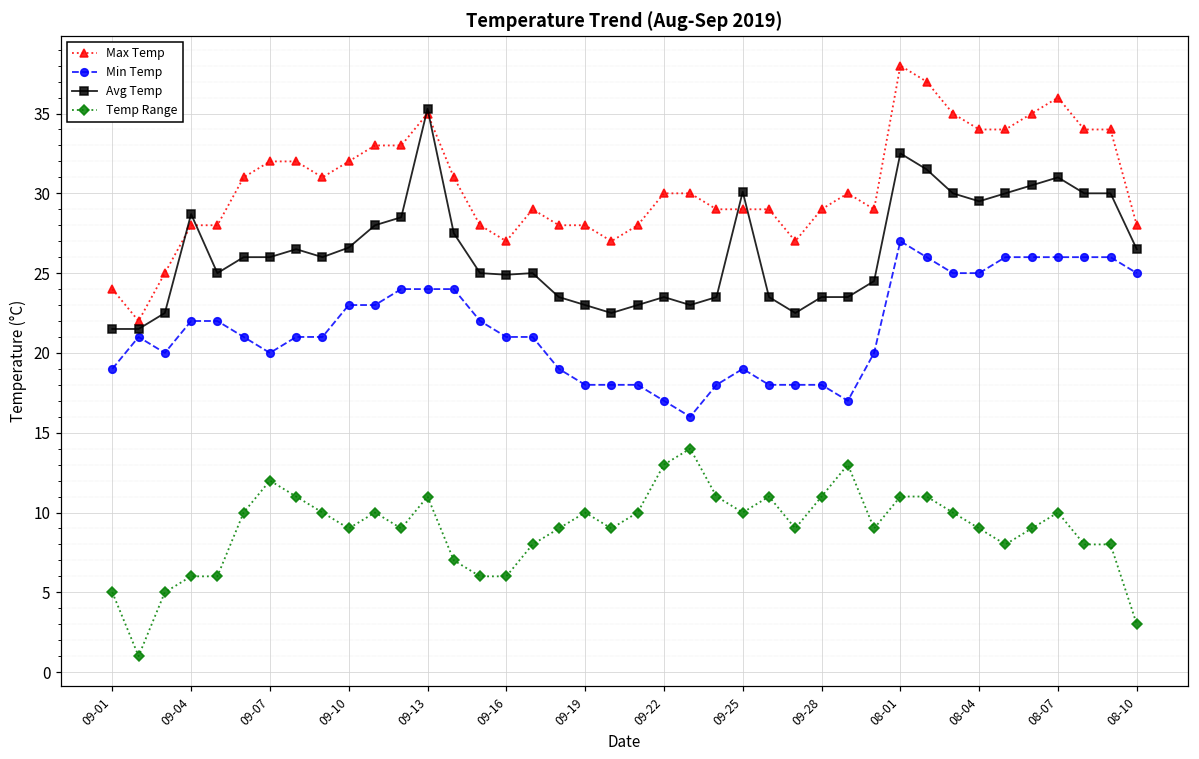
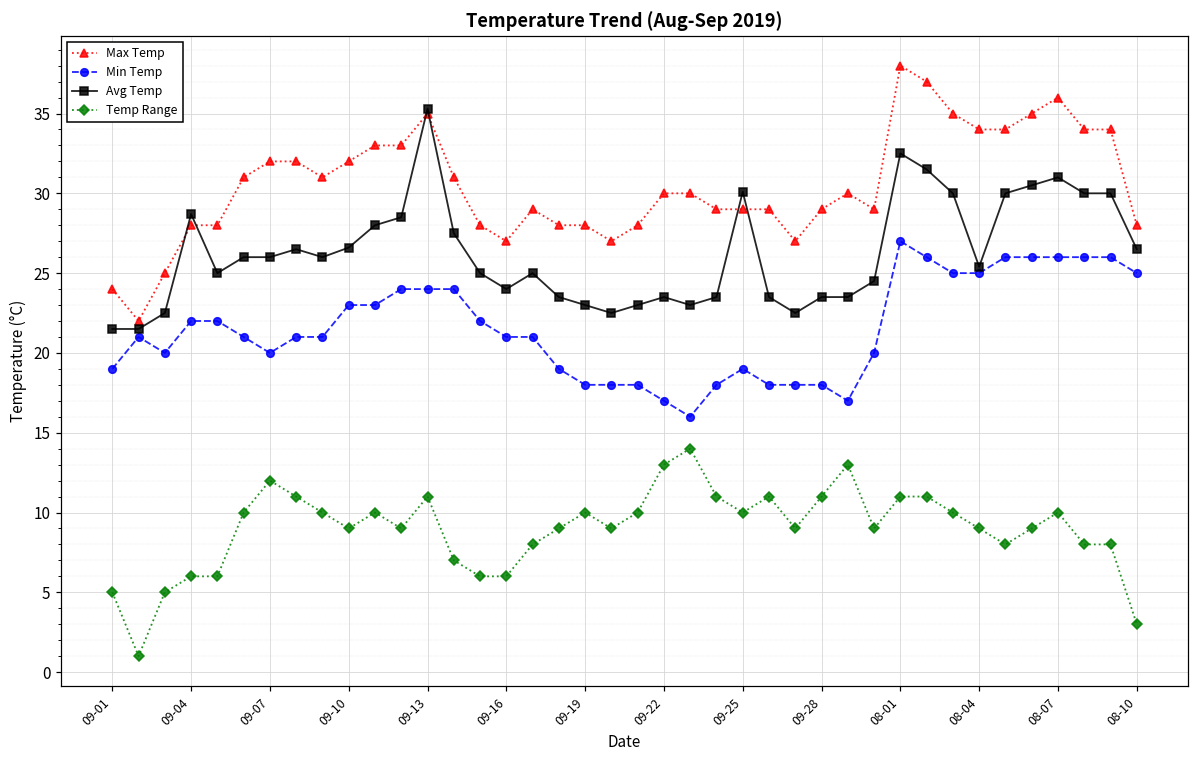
  {
    "Max Temp": {
      "09-01": 24.0,
      "09-04": 28.0,
      "09-07": 32.0,
      "09-10": 32.0,
      "09-13": 35.0,
      "09-16": 27.0,
      "09-19": 28.0,
      "09-22": 30.0,
      "09-25": 29.0,
      "09-28": 29.0,
      "08-01": 38.0,
      "08-04": 34.0,
      "08-07": 36.0,
      "08-10": 28.0
    },
    "Min Temp": {
      "09-01": 19.0,
      "09-04": 22.0,
      "09-07": 20.0,
      "09-10": 23.0,
      "09-13": 24.0,
      "09-16": 21.0,
      "09-19": 18.0,
      "09-22": 17.0,
      "09-25": 19.0,
      "09-28": 18.0,
      "08-01": 27.0,
      "08-04": 25.0,
      "08-07": 26.0,
      "08-10": 25.0
    },
    "Avg Temp": {
      "09-01": 21.5,
      "09-04": 28.7,
      "09-07": 26.0,
      "09-10": 26.6,
      "09-13": 35.3,
-     "09-16": 24.9,
+     "09-16": 24.0,
      "09-19": 23.0,
      "09-22": 23.5,
      "09-25": 30.1,
      "09-28": 23.5,
      "08-01": 32.5,
-     "08-04": 29.5,
+     "08-04": 25.4,
      "08-07": 31.0,
      "08-10": 26.5
    },
    "Temp Range": {
      "09-01": 5.0,
      "09-04": 6.0,
      "09-07": 12.0,
      "09-10": 9.0,
      "09-13": 11.0,
      "09-16": 6.0,
      "09-19": 10.0,
      "09-22": 13.0,
      "09-25": 10.0,
      "09-28": 11.0,
      "08-01": 11.0,
      "08-04": 9.0,
      "08-07": 10.0,
      "08-10": 3.0
    }
  }
